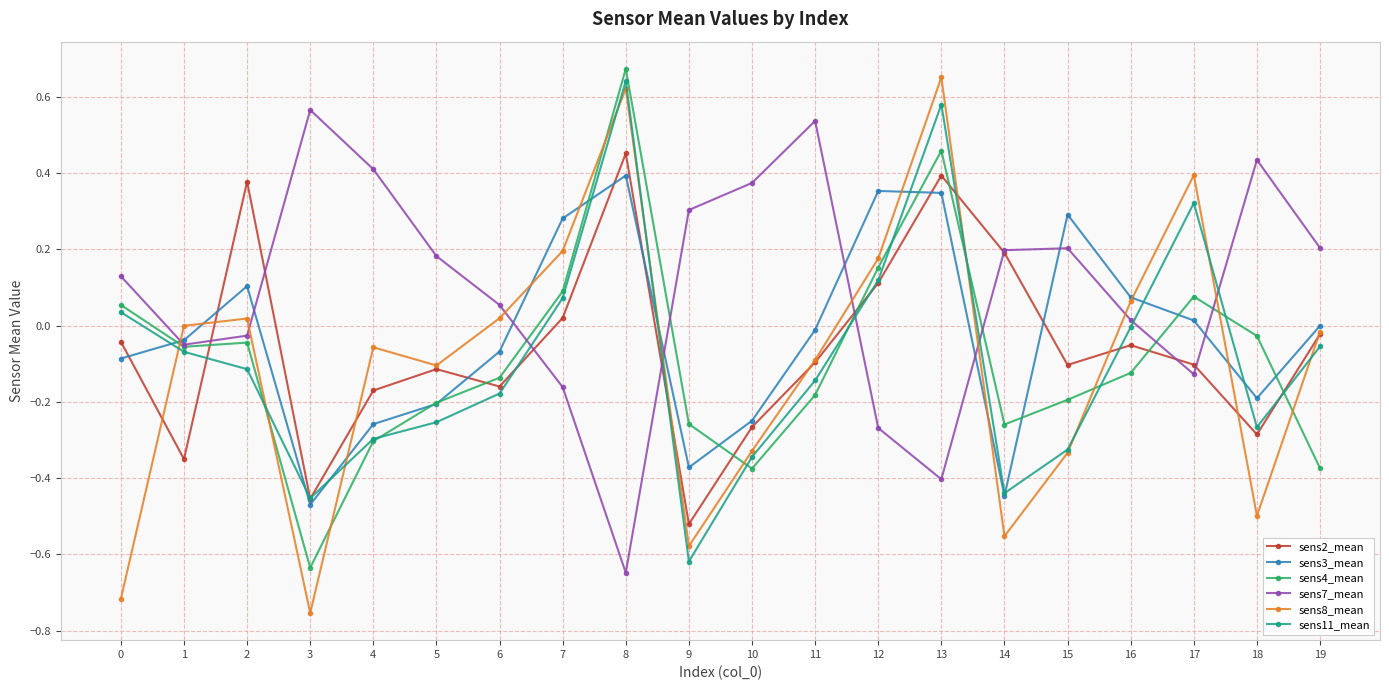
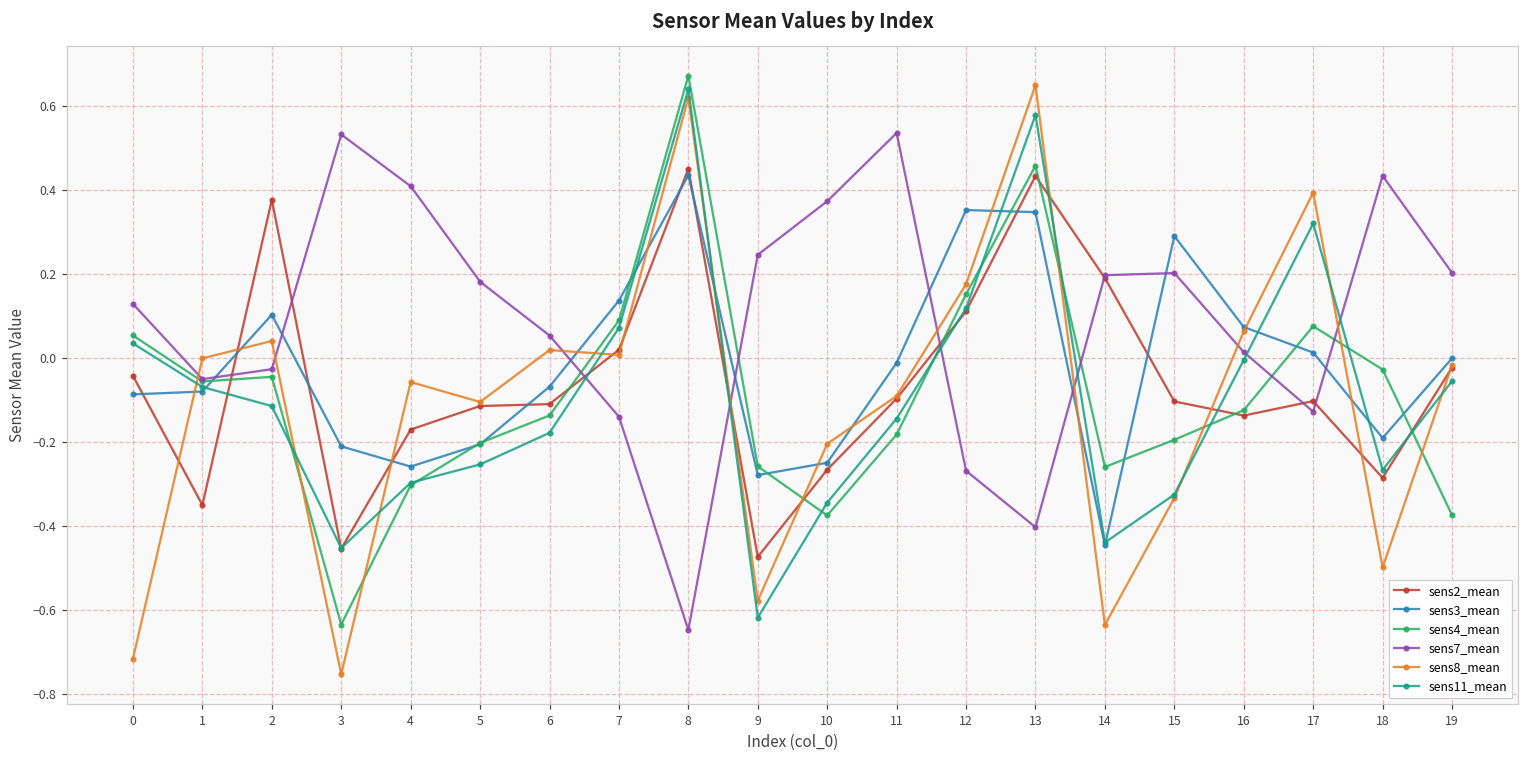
  {
    "sens2_mean": {
      "0": -0.04,
      "1": -0.35,
      "2": 0.38,
      "4": -0.17,
      "5": -0.11,
-     "6": -0.16,
+     "6": -0.11,
      "7": 0.02,
      "8": 0.45,
-     "9": -0.52,
+     "9": -0.47,
      "10": -0.27,
      "12": 0.11,
-     "13": 0.39,
+     "13": 0.43,
      "14": 0.19,
      "15": -0.10,
-     "16": -0.05,
+     "16": -0.14,
      "17": -0.10,
      "18": -0.29
    },
    "sens3_mean": {
      "0": -0.09,
-     "1": -0.04,
+     "1": -0.08,
      "2": 0.10,
-     "3": -0.47,
+     "3": -0.21,
      "4": -0.26,
      "6": -0.07,
-     "7": 0.28,
-     "8": 0.39,
-     "9": -0.37,
+     "7": 0.14,
+     "8": 0.44,
+     "9": -0.28,
      "10": -0.25,
      "11": -0.01,
      "12": 0.35,
      "13": 0.35,
      "14": -0.45,
      "15": 0.29,
      "16": 0.07,
      "17": 0.01,
      "18": -0.19,
      "19": 0.00
    },
    "sens7_mean": {
      "0": 0.13,
      "2": -0.03,
-     "3": 0.57,
+     "3": 0.53,
      "4": 0.41,
      "5": 0.18,
      "6": 0.05,
-     "7": -0.16,
+     "7": -0.14,
      "8": -0.65,
-     "9": 0.30,
+     "9": 0.25,
      "10": 0.37,
      "11": 0.54,
      "12": -0.27,
      "13": -0.40,
      "14": 0.20,
      "15": 0.20,
      "16": 0.01,
      "17": -0.13,
      "18": 0.43,
      "19": 0.20
    },
    "sens8_mean": {
      "0": -0.72,
      "1": 0.00,
-     "2": 0.02,
+     "2": 0.04,
      "3": -0.75,
      "4": -0.06,
      "5": -0.10,
      "6": 0.02,
-     "7": 0.20,
+     "7": 0.01,
      "8": 0.62,
      "9": -0.58,
-     "10": -0.33,
+     "10": -0.20,
      "12": 0.18,
      "13": 0.65,
-     "14": -0.55,
+     "14": -0.64,
      "15": -0.33,
      "16": 0.06,
      "17": 0.39,
      "18": -0.50
    }
  }
